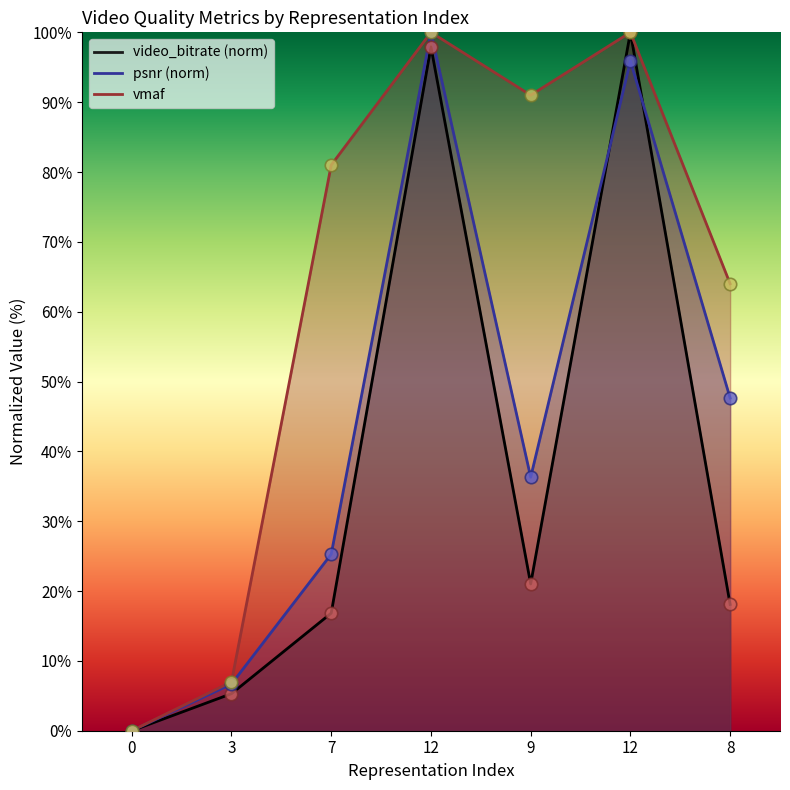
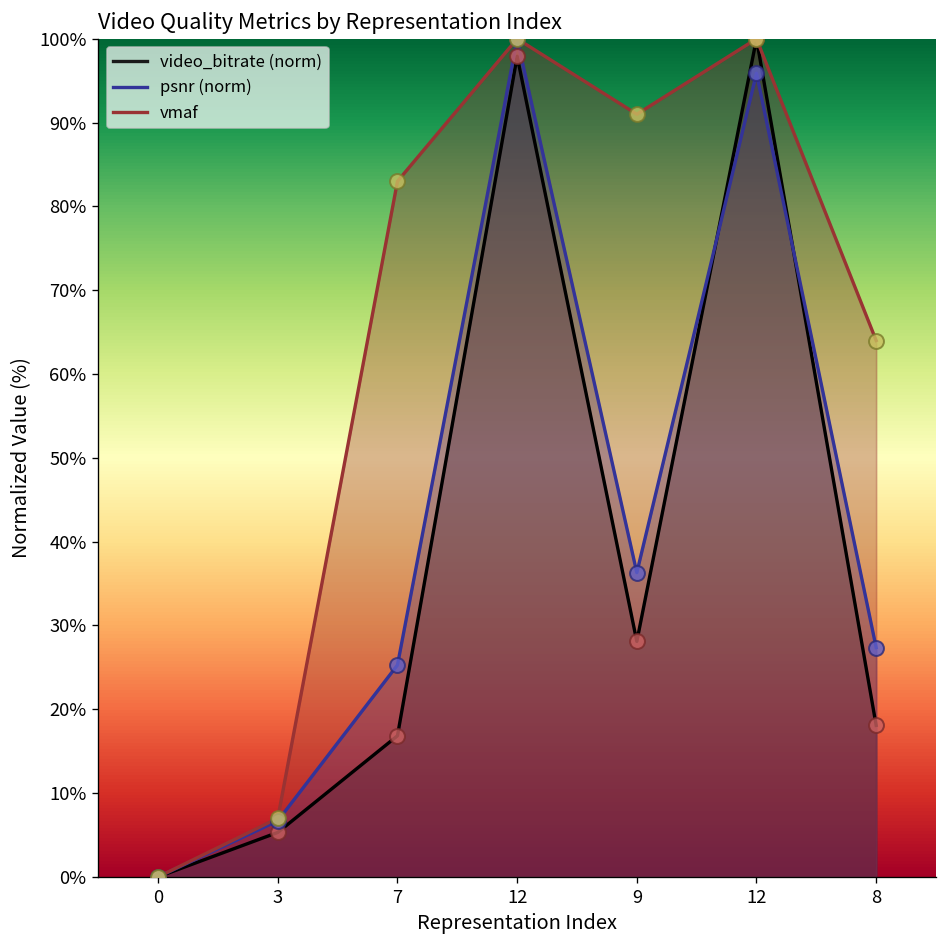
  {
    "video_bitrate (norm)": {
      "3": "5%",
      "7": "17%",
-     "9": "21%",
+     "9": "28%",
      "8": "18%"
    },
    "psnr (norm)": {
      "7": "25%",
      "9": "36%",
-     "8": "48%"
+     "8": "27%"
    },
    "vmaf": {
-     "7": "81%",
+     "7": "83%",
      "9": "91%",
      "8": "64%"
    }
  }
